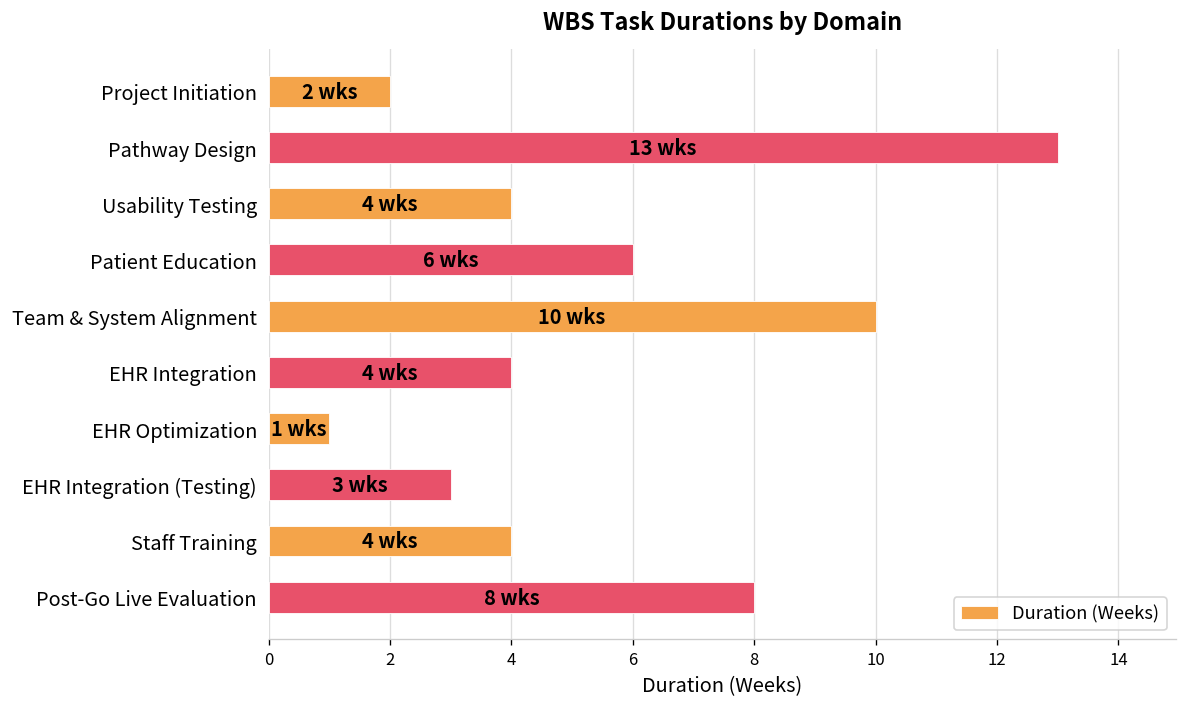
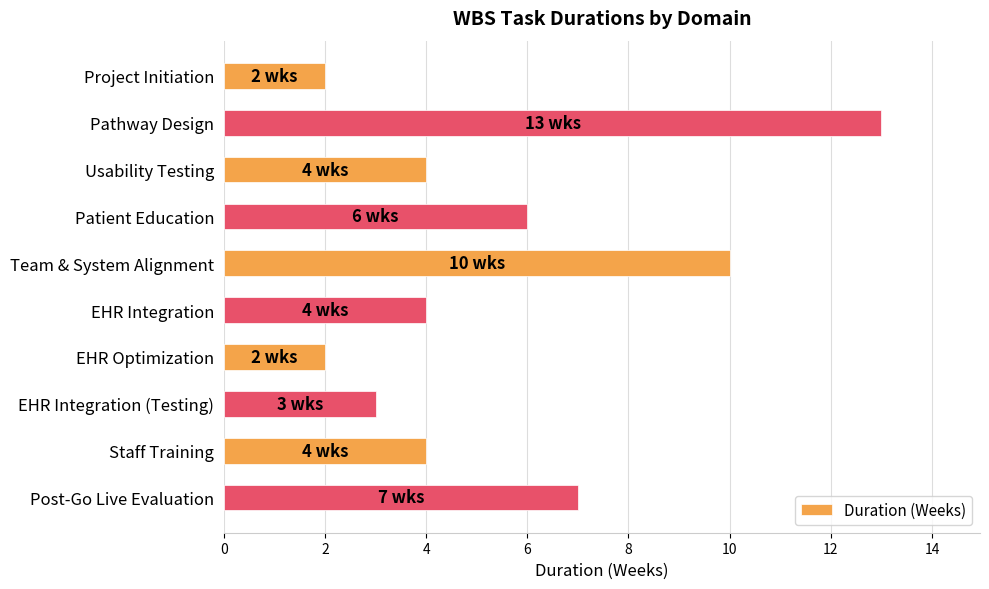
  {
    "Project Initiation": 2,
    "Pathway Design": 13,
    "Usability Testing": 4,
    "Patient Education": 6,
    "Team & System Alignment": 10,
    "EHR Integration": 4,
-   "EHR Optimization": 1,
+   "EHR Optimization": 2,
    "EHR Integration (Testing)": 3,
    "Staff Training": 4,
-   "Post-Go Live Evaluation": 8
+   "Post-Go Live Evaluation": 7
  }
